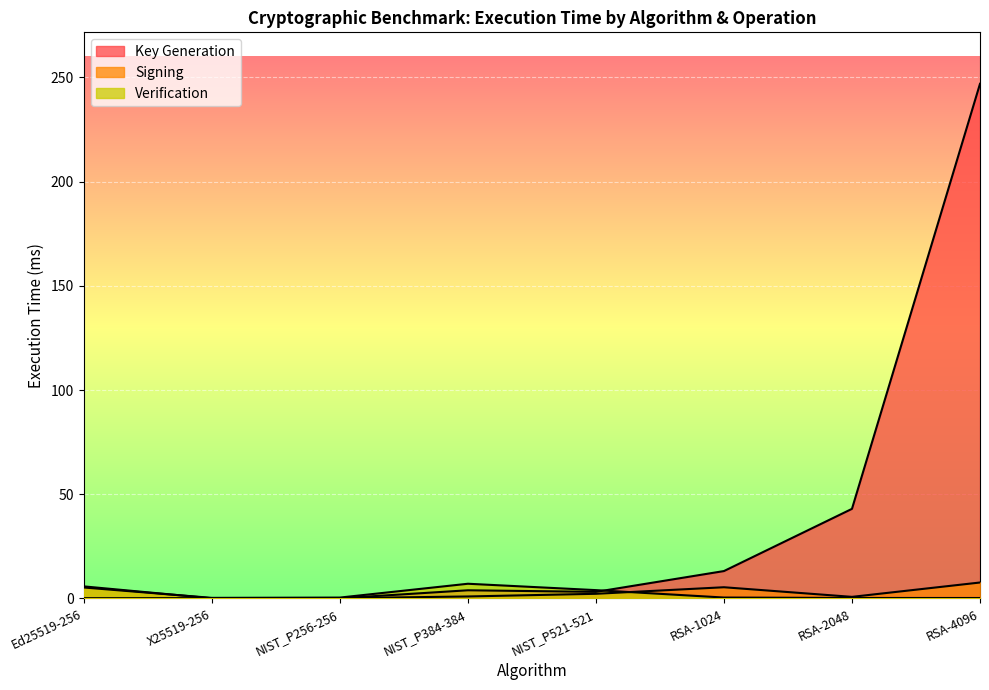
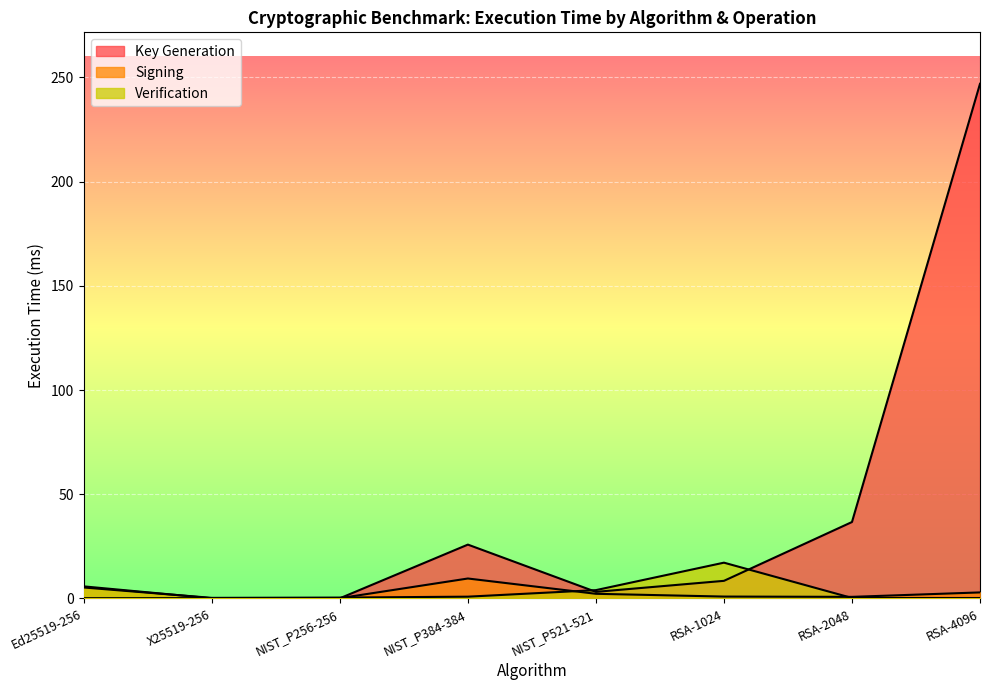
  {
    "Key Generation": {
      "Ed25519-256": 0,
-     "NIST_P384-384": 4,
-     "RSA-1024": 13,
-     "RSA-2048": 43,
+     "NIST_P384-384": 26,
+     "RSA-1024": 8,
+     "RSA-2048": 37,
      "RSA-4096": 247
    },
    "Signing": {
-     "NIST_P384-384": 1,
-     "RSA-1024": 5,
-     "RSA-4096": 8
+     "NIST_P384-384": 10,
+     "RSA-1024": 1,
+     "RSA-4096": 3
    },
    "Verification": {
-     "NIST_P384-384": 7,
-     "RSA-1024": 0,
+     "NIST_P384-384": 1,
+     "RSA-1024": 17,
      "RSA-4096": 0
    }
  }
